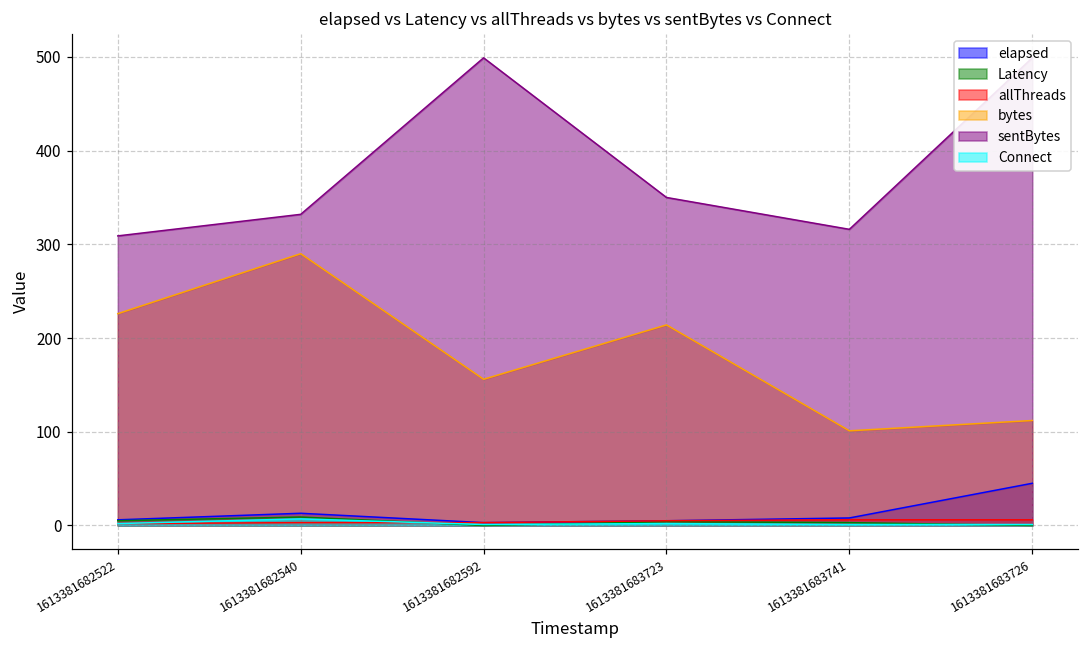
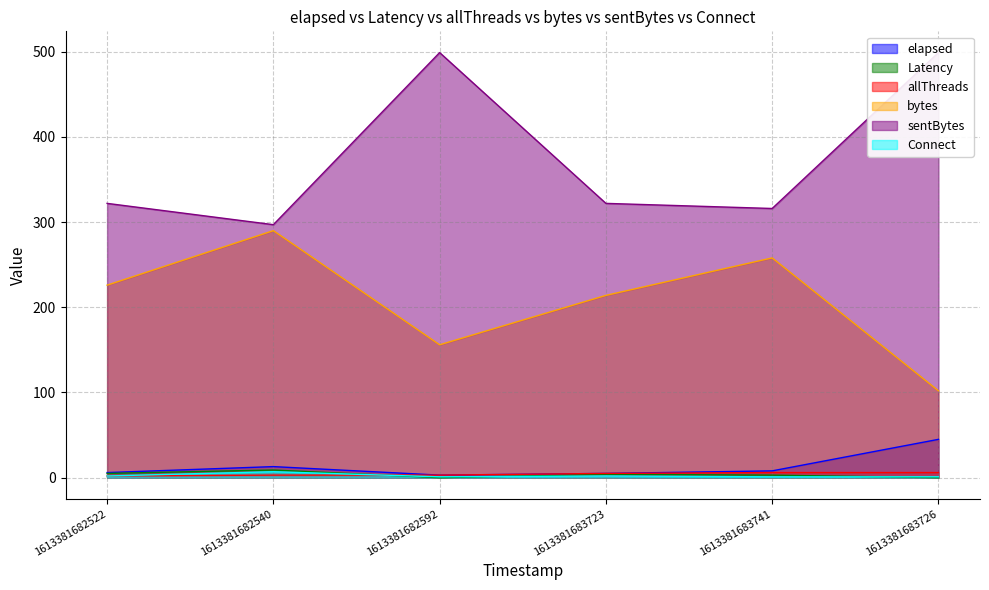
  {
    "elapsed": {
      "1613381682540": 10,
      "1613381683726": 50
    },
    "allThreads": {
      "1613381682540": 0,
      "1613381683726": 10
    },
    "bytes": {
      "1613381682522": 230,
      "1613381682540": 290,
      "1613381682592": 160,
      "1613381683723": 210,
-     "1613381683741": 100,
-     "1613381683726": 110
+     "1613381683741": 260,
+     "1613381683726": 100
    },
    "sentBytes": {
-     "1613381682522": 310,
-     "1613381682540": 330,
+     "1613381682522": 320,
+     "1613381682540": 300,
      "1613381682592": 500,
-     "1613381683723": 350,
+     "1613381683723": 320,
      "1613381683741": 320
    }
  }
